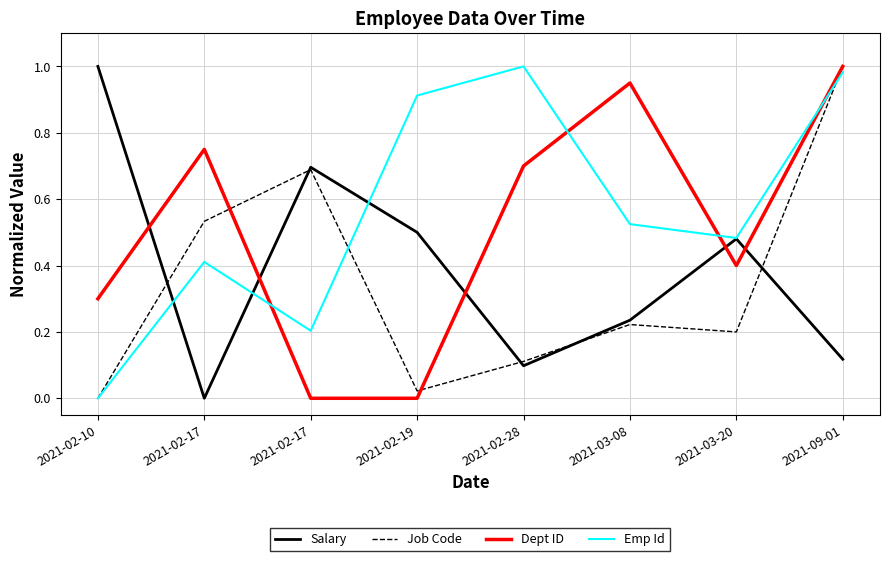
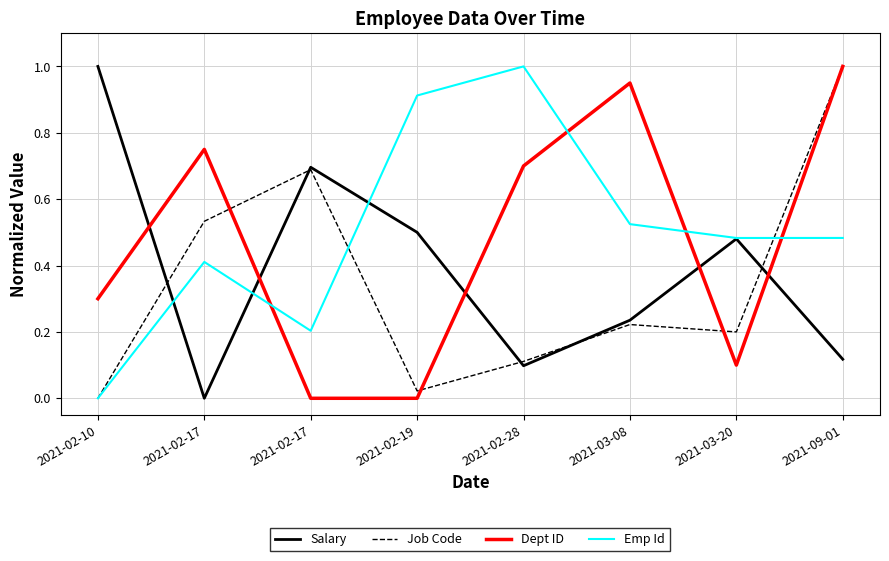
  {
    "Dept ID": {
      "2021-02-10": 0.30,
      "2021-02-19": 0.00,
      "2021-02-28": 0.70,
      "2021-03-08": 0.95,
-     "2021-03-20": 0.40
+     "2021-03-20": 0.10
    },
    "Emp Id": {
      "2021-02-19": 0.91,
      "2021-02-28": 1.00,
      "2021-03-08": 0.52,
-     "2021-09-01": 0.98
+     "2021-09-01": 0.48
    }
  }
